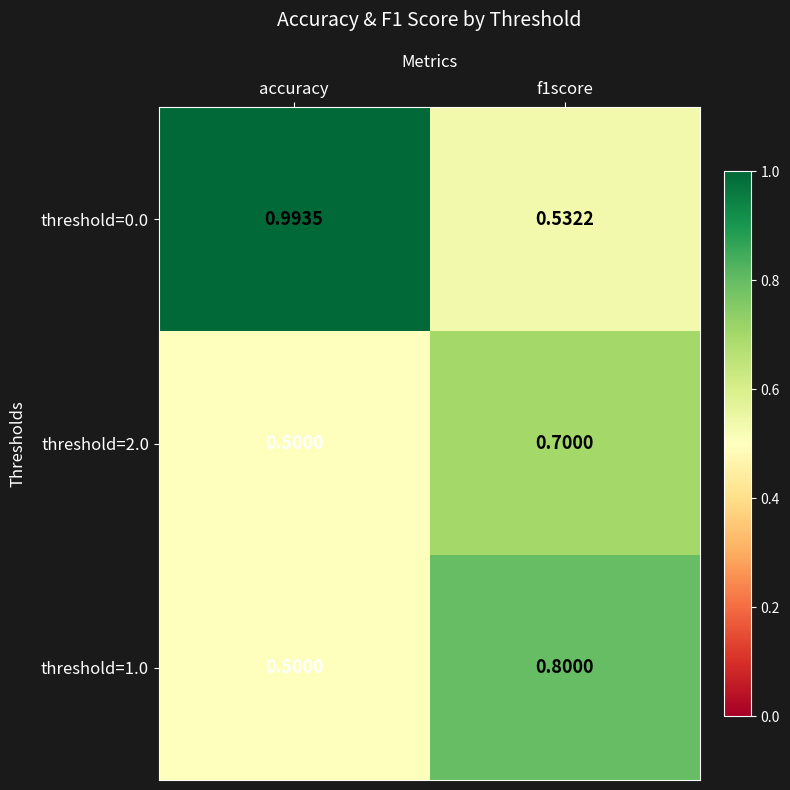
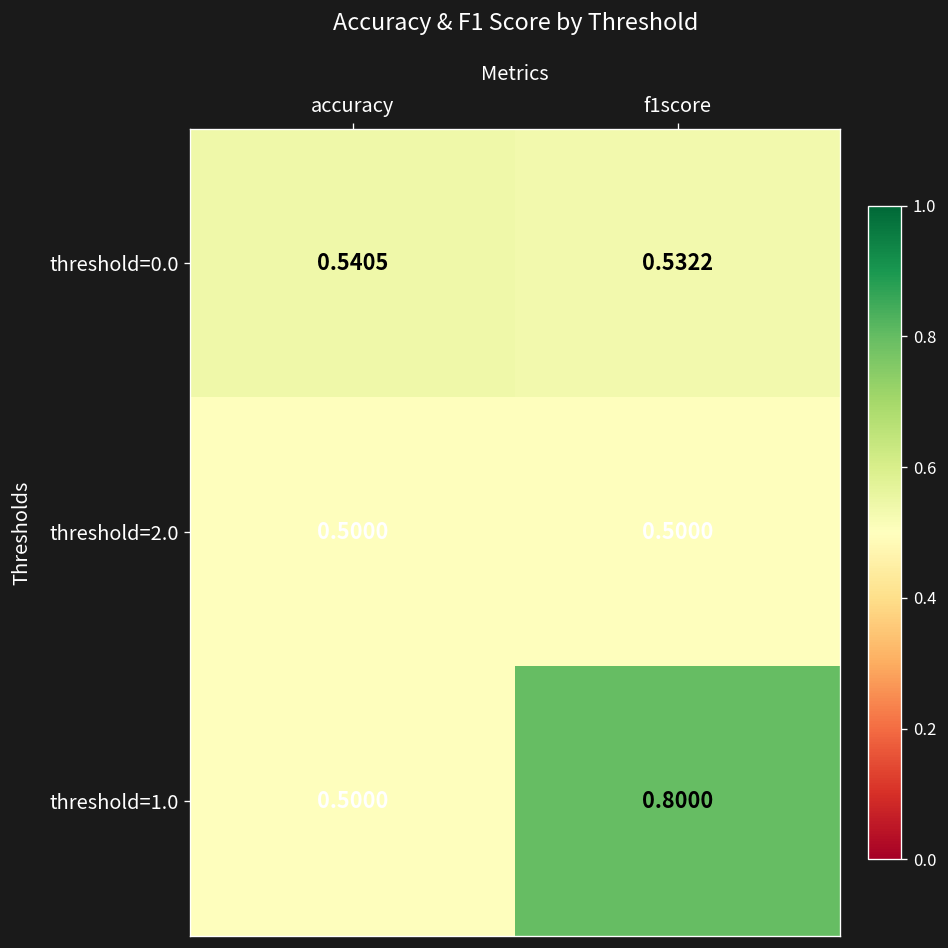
  {
    "threshold=0.0": {
-     "accuracy": 0.9935,
+     "accuracy": 0.5405,
      "f1score": 0.5322
    },
    "threshold=2.0": {
      "accuracy": 0.5000,
-     "f1score": 0.7000
+     "f1score": 0.5000
    },
    "threshold=1.0": {
      "accuracy": 0.5000,
      "f1score": 0.8000
    }
  }
